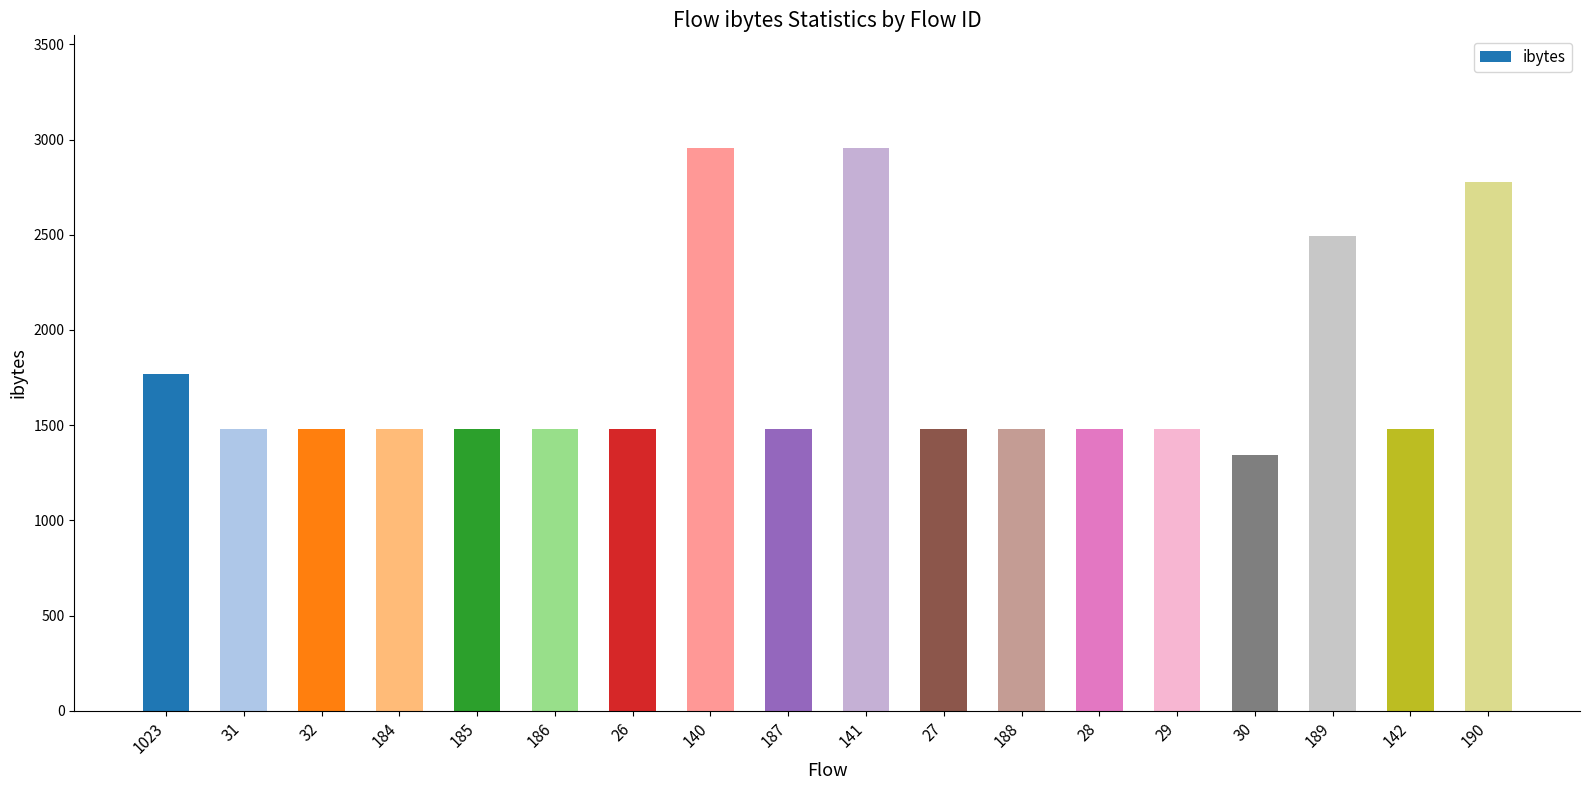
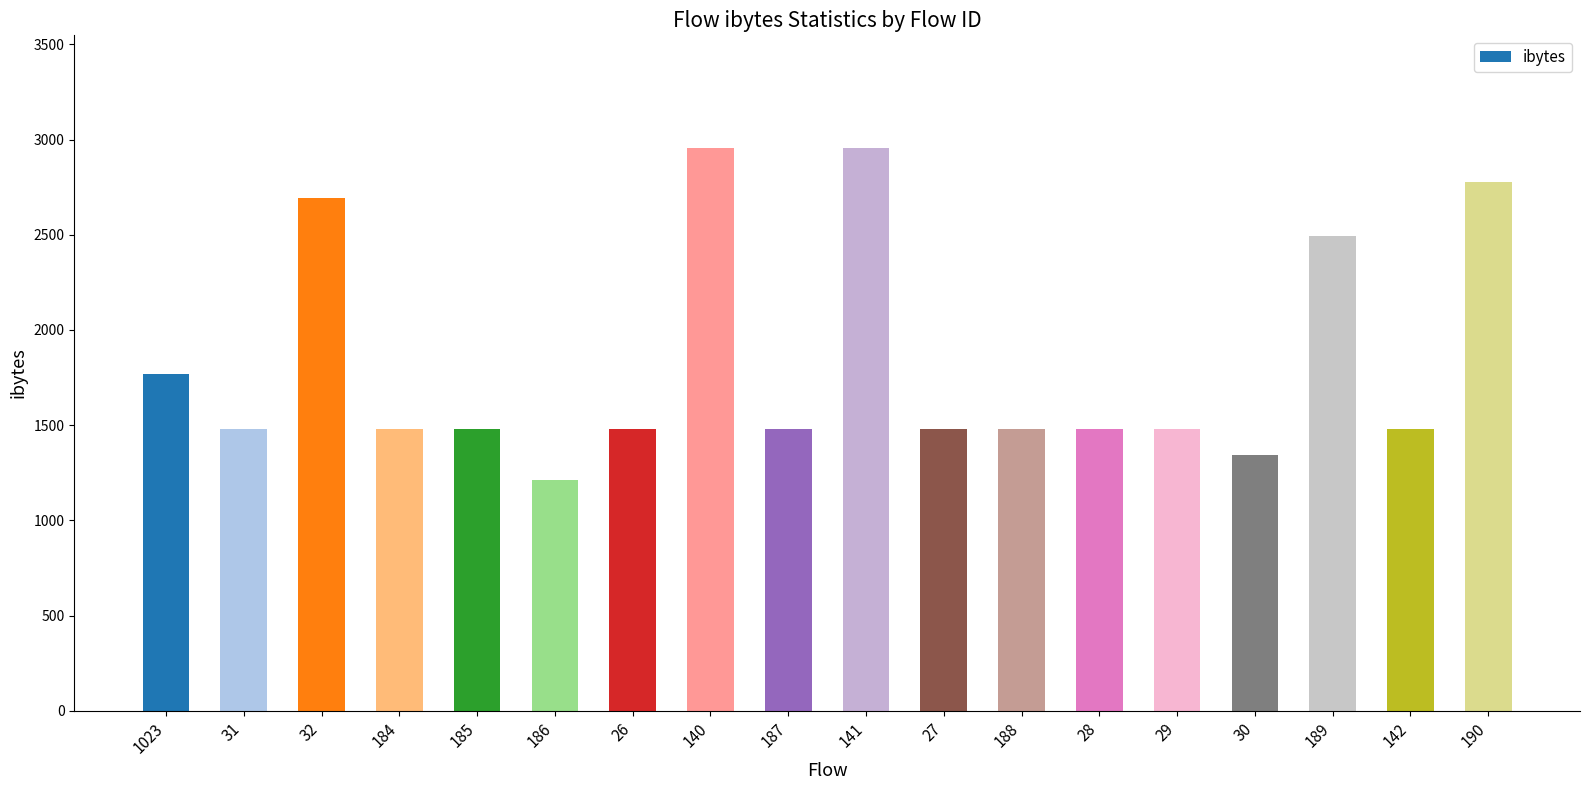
  {
    "1023": 1770,
    "31": 1480,
-   "32": 1480,
+   "32": 2690,
    "184": 1480,
    "185": 1480,
-   "186": 1480,
+   "186": 1210,
    "26": 1480,
    "140": 2960,
    "187": 1480,
    "141": 2960,
    "27": 1480,
    "188": 1480,
    "28": 1480,
    "29": 1480,
    "30": 1340,
    "189": 2500,
    "142": 1480,
    "190": 2780
  }
